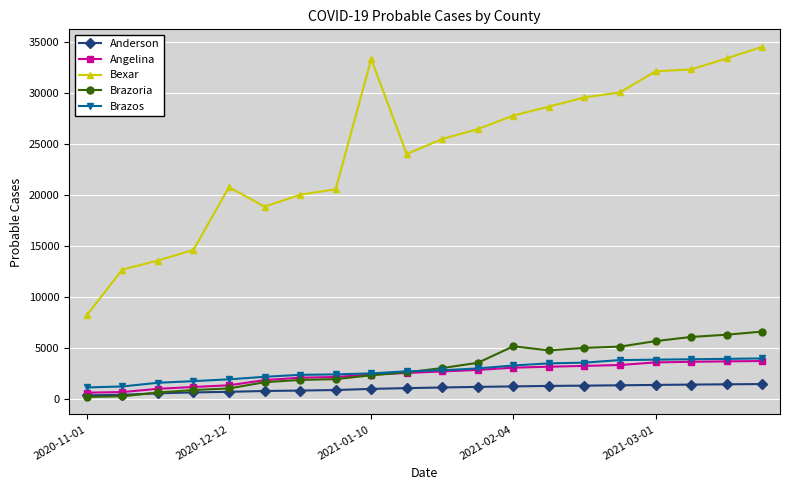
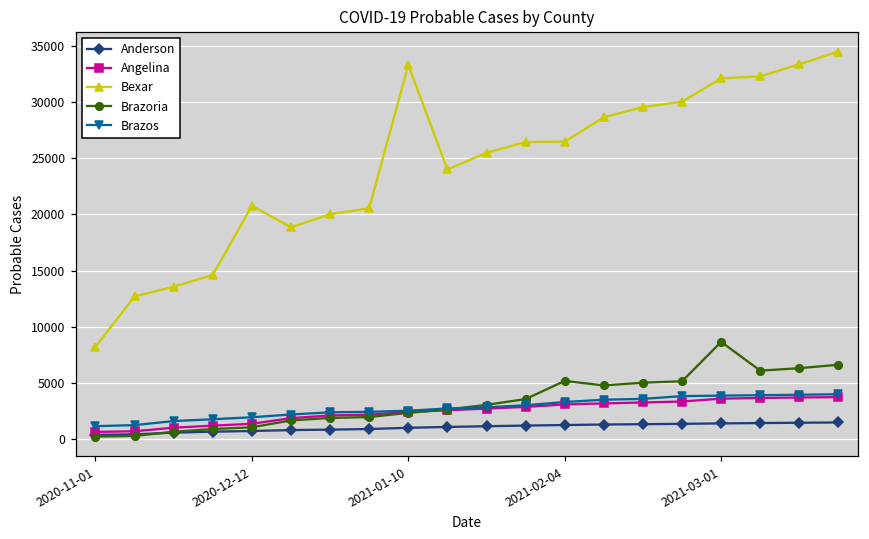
  {
    "Angelina": {
      "2020-11-01": 600,
      "2020-12-12": 1300,
      "2021-03-01": 3600
    },
    "Bexar": {
      "2020-11-01": 8200,
      "2020-12-12": 20800,
      "2021-01-10": 33300,
-     "2021-02-04": 27800,
+     "2021-02-04": 26500,
      "2021-03-01": 32100
    },
    "Brazoria": {
      "2020-12-12": 1000,
      "2021-02-04": 5200,
-     "2021-03-01": 5700
+     "2021-03-01": 8600
    }
  }
